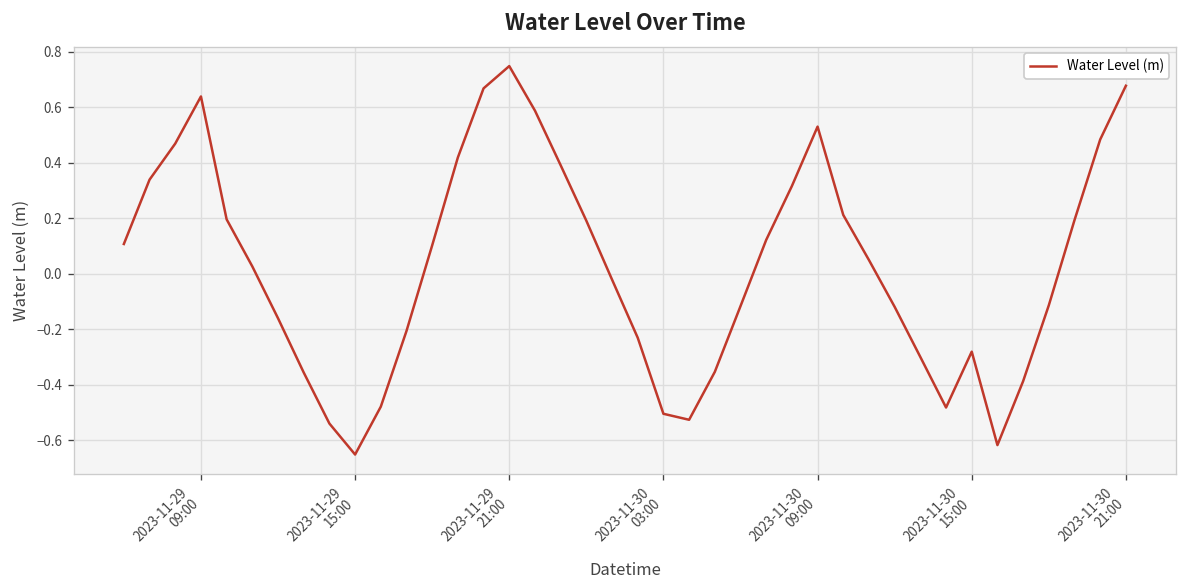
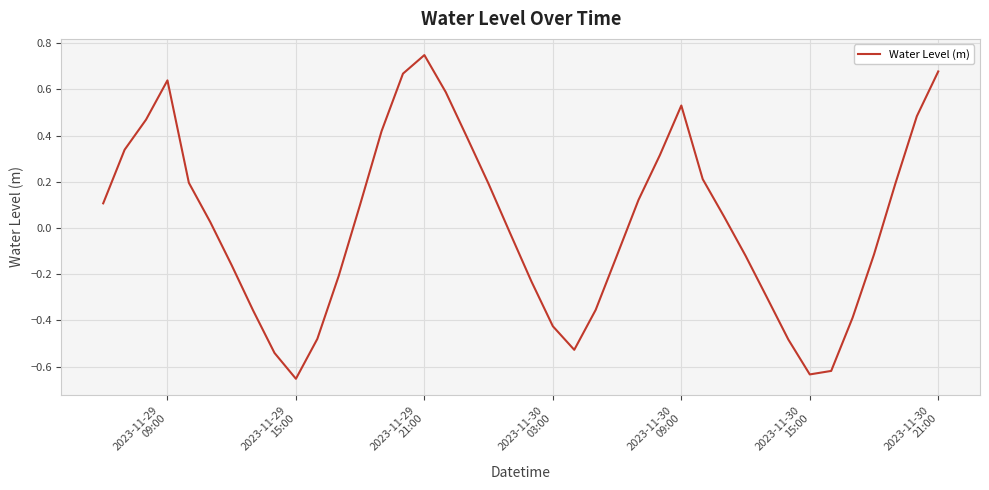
  {
    "2023-11-29 09:00": 0.64,
    "2023-11-29 15:00": -0.65,
    "2023-11-29 21:00": 0.75,
-   "2023-11-30 03:00": -0.51,
+   "2023-11-30 03:00": -0.42,
    "2023-11-30 09:00": 0.53,
-   "2023-11-30 15:00": -0.28,
+   "2023-11-30 15:00": -0.63,
    "2023-11-30 21:00": 0.68
  }
